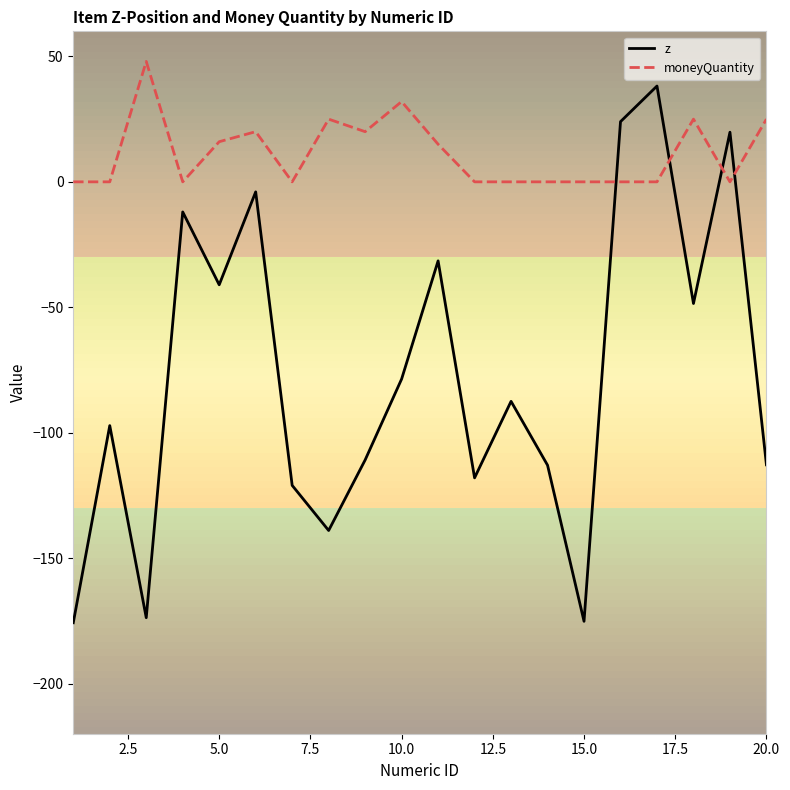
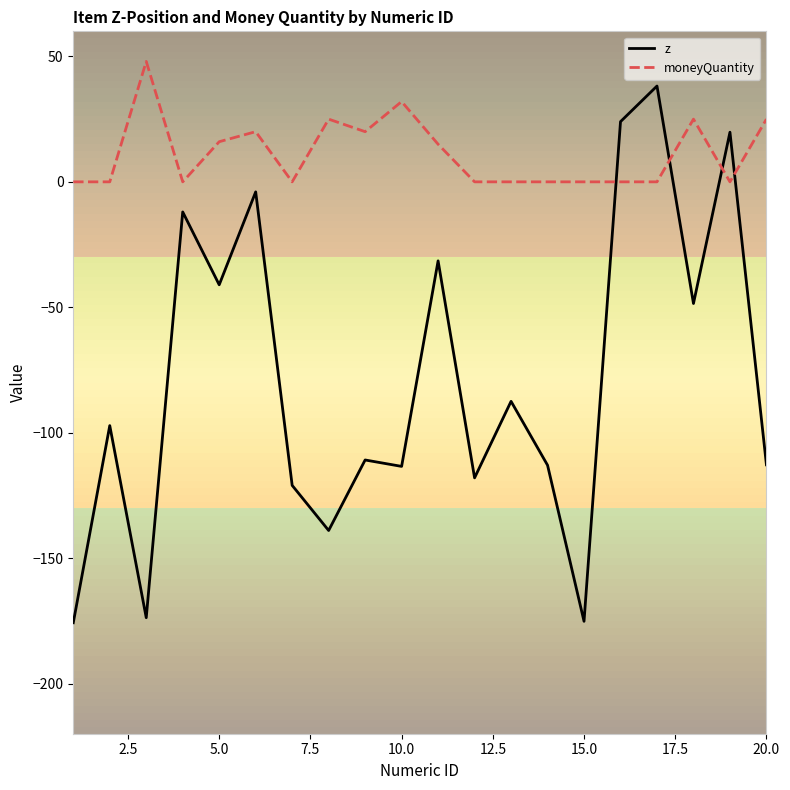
  {
    "z": {
      "5.0": -41,
-     "10.0": -79,
+     "10.0": -113,
      "15.0": -175,
      "20.0": -113
    },
    "moneyQuantity": {
      "5.0": 16,
      "10.0": 32,
      "15.0": 0,
      "20.0": 25
    }
  }
